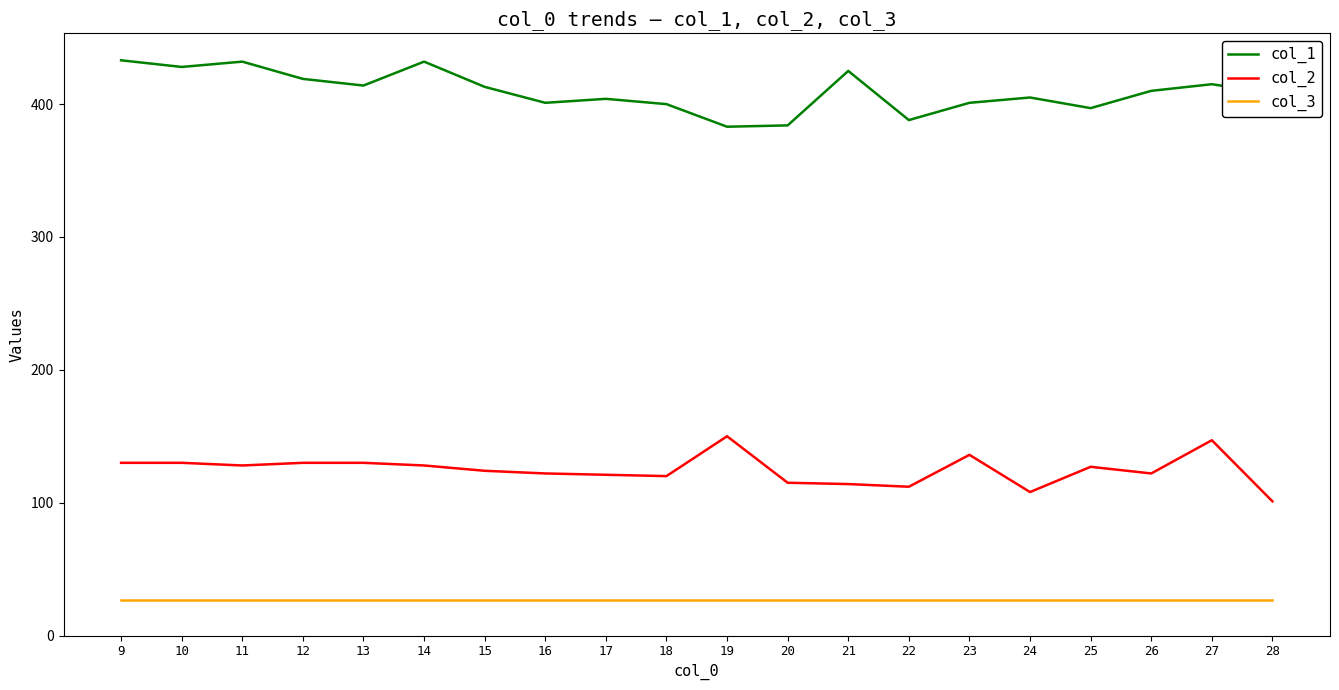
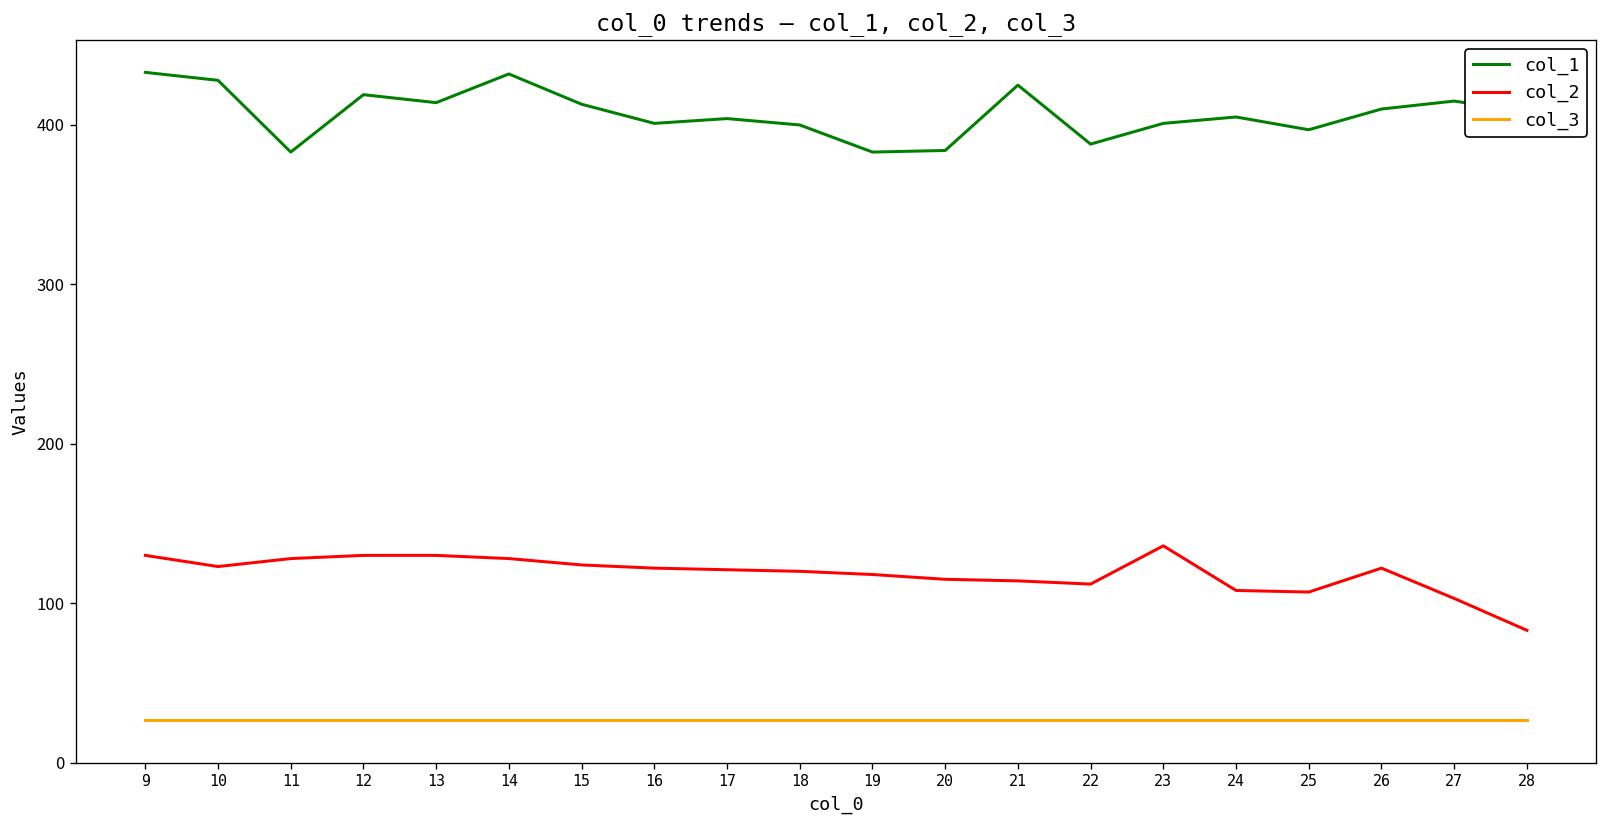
  {
    "col_1": {
      "9": 433,
      "10": 428,
-     "11": 432,
+     "11": 383,
      "12": 419,
      "13": 414,
      "14": 432,
      "15": 413,
      "16": 401,
      "17": 404,
      "18": 400,
      "19": 383,
      "20": 384,
      "21": 425,
      "22": 388,
      "23": 401,
      "24": 405,
      "25": 397,
      "26": 410,
      "27": 415
    },
    "col_2": {
      "9": 130,
-     "10": 130,
+     "10": 123,
      "11": 128,
      "12": 130,
      "13": 130,
      "14": 128,
      "15": 124,
      "16": 122,
      "17": 121,
      "18": 120,
-     "19": 150,
+     "19": 118,
      "20": 115,
      "21": 114,
      "22": 112,
      "23": 136,
      "24": 108,
-     "25": 127,
+     "25": 107,
      "26": 122,
-     "27": 147,
-     "28": 101
+     "27": 103,
+     "28": 83
    },
    "col_3": {
      "9": 27,
      "10": 27,
      "11": 27,
      "12": 27,
      "13": 27,
      "14": 27,
      "15": 27,
      "16": 27,
      "17": 27,
      "18": 27,
      "19": 27,
      "20": 27,
      "21": 27,
      "22": 27,
      "23": 27,
      "24": 27,
      "25": 27,
      "26": 27,
      "27": 27,
      "28": 27
    }
  }
